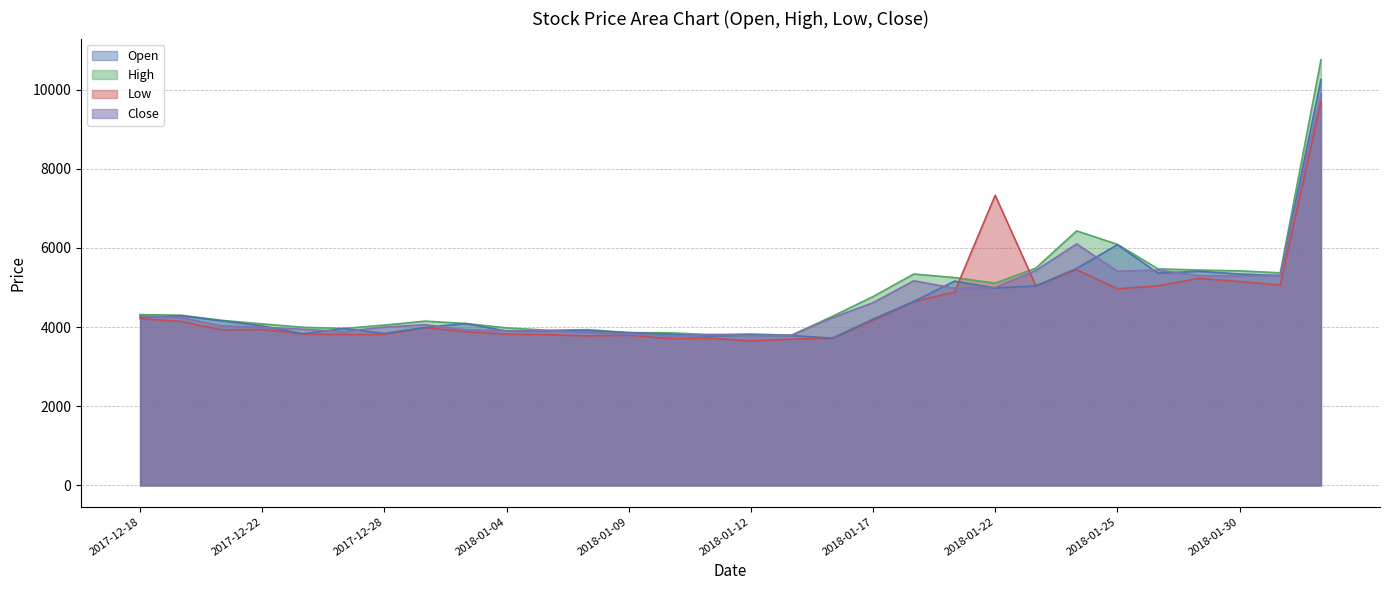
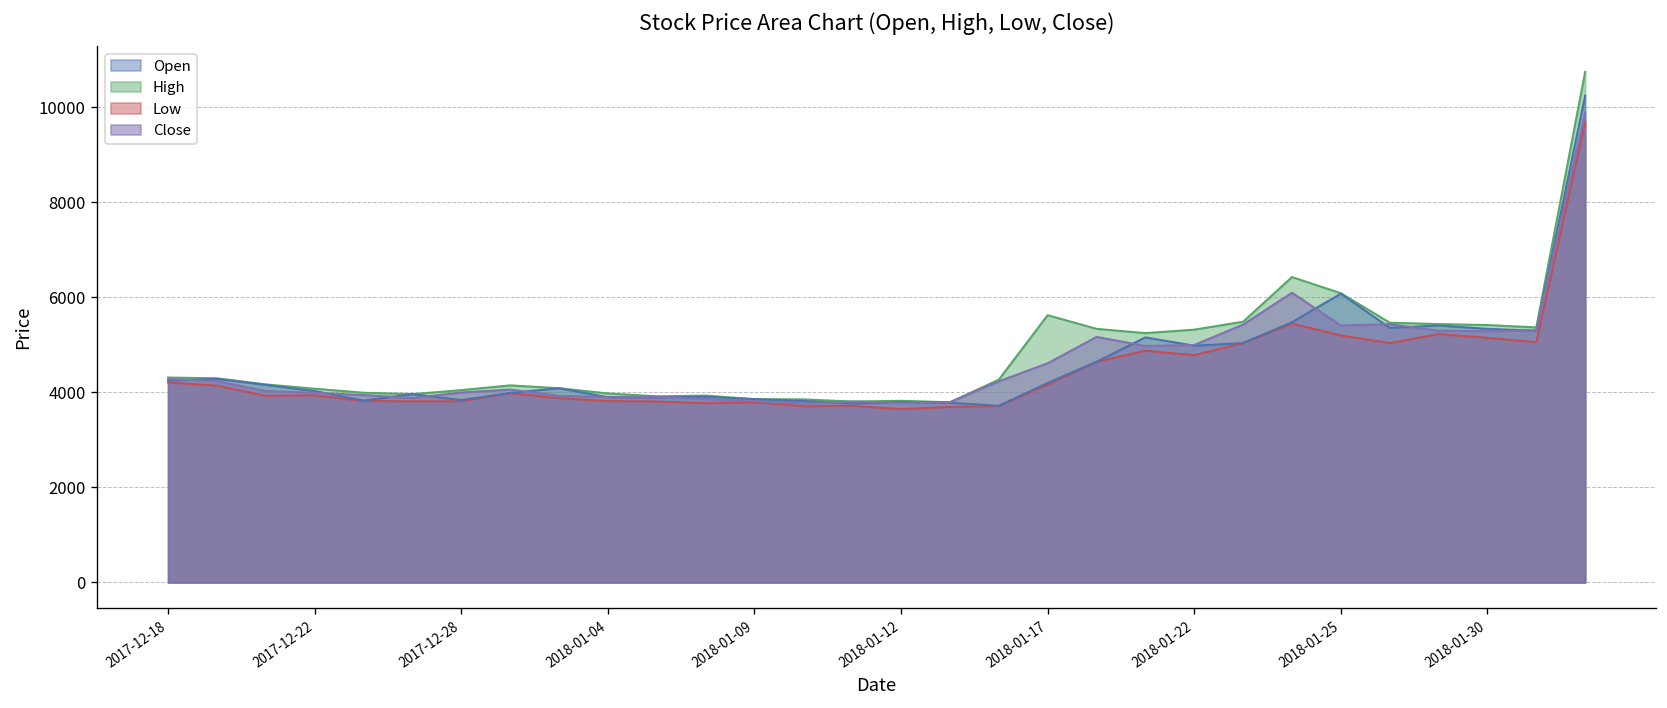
  {
    "High": {
      "2018-01-04": 4000,
-     "2018-01-17": 4800,
-     "2018-01-22": 5100,
+     "2018-01-17": 5600,
+     "2018-01-22": 5300,
      "2018-01-30": 5400
    },
    "Low": {
      "2018-01-04": 3800,
      "2018-01-12": 3700,
-     "2018-01-22": 7300,
-     "2018-01-25": 5000,
+     "2018-01-22": 4800,
+     "2018-01-25": 5200,
      "2018-01-30": 5200
    }
  }
